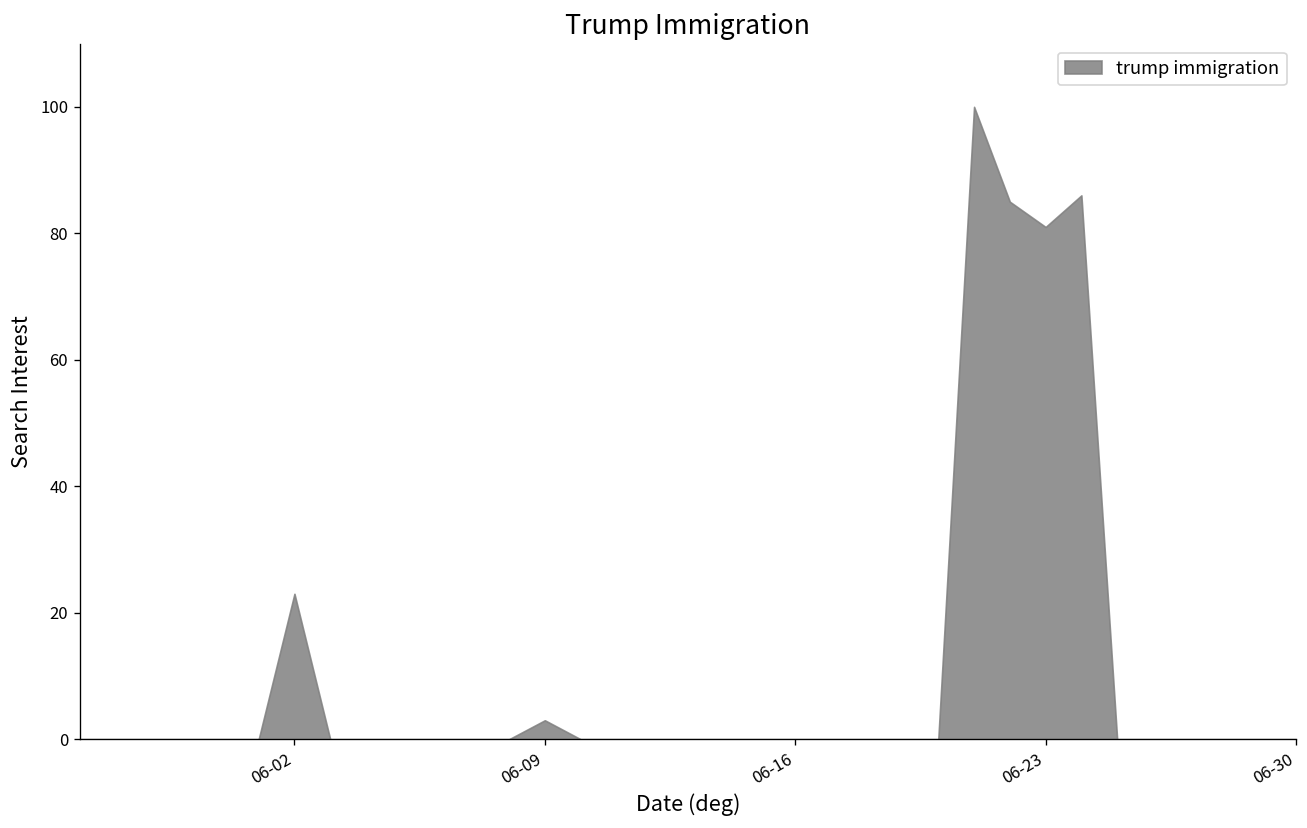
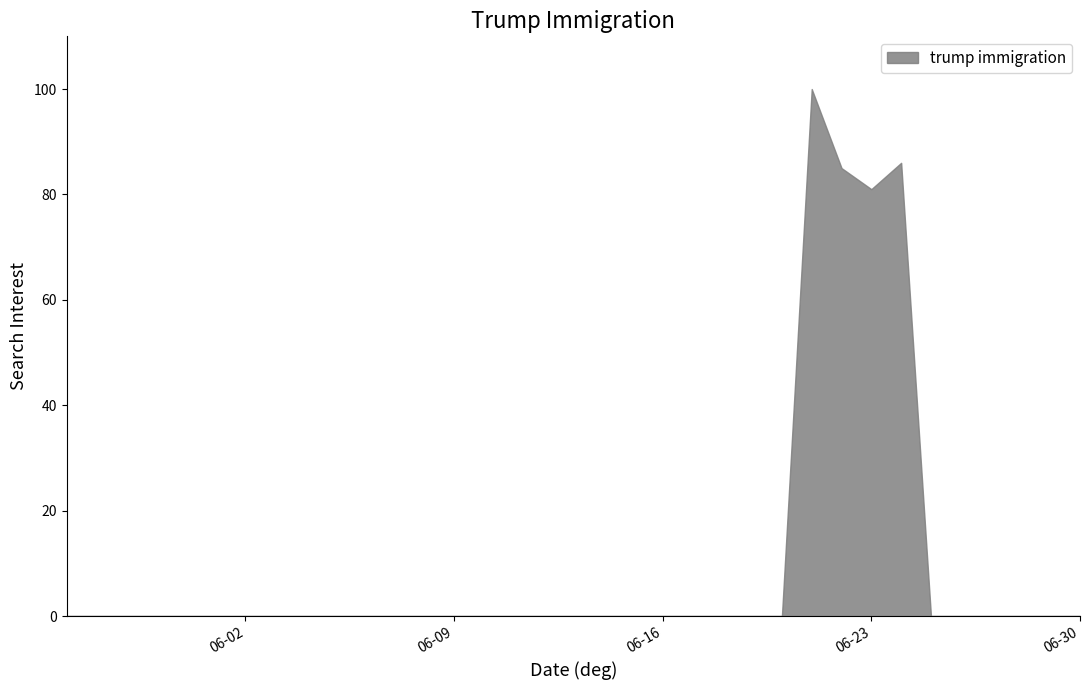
  {
-   "06-02": 23,
-   "06-09": 3,
+   "06-02": 0,
+   "06-09": 0,
    "06-16": 0,
    "06-23": 81,
    "06-30": 0
  }
